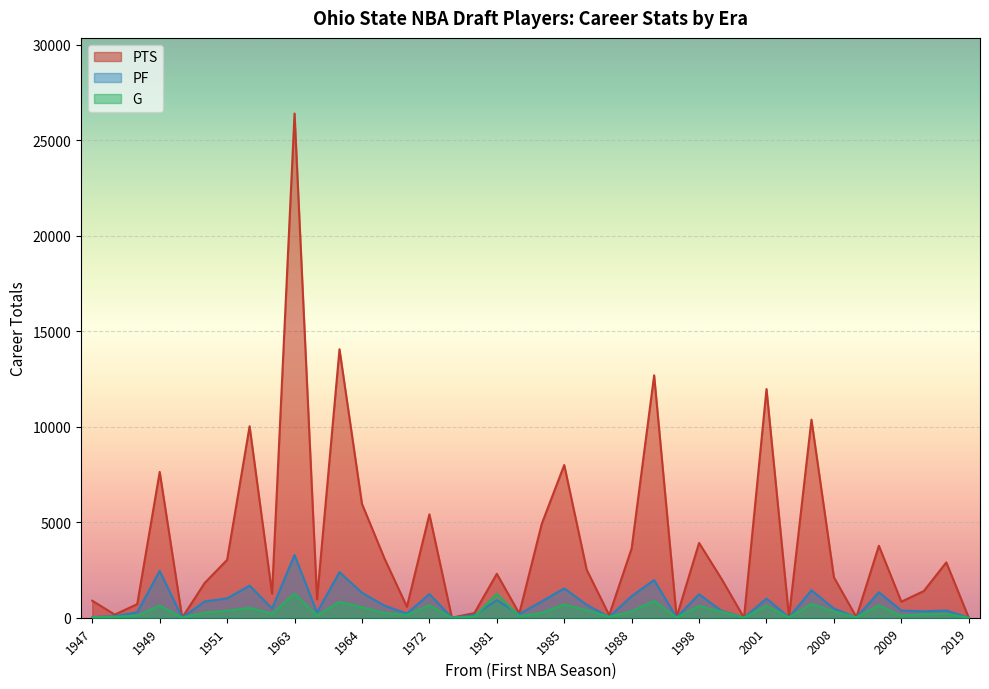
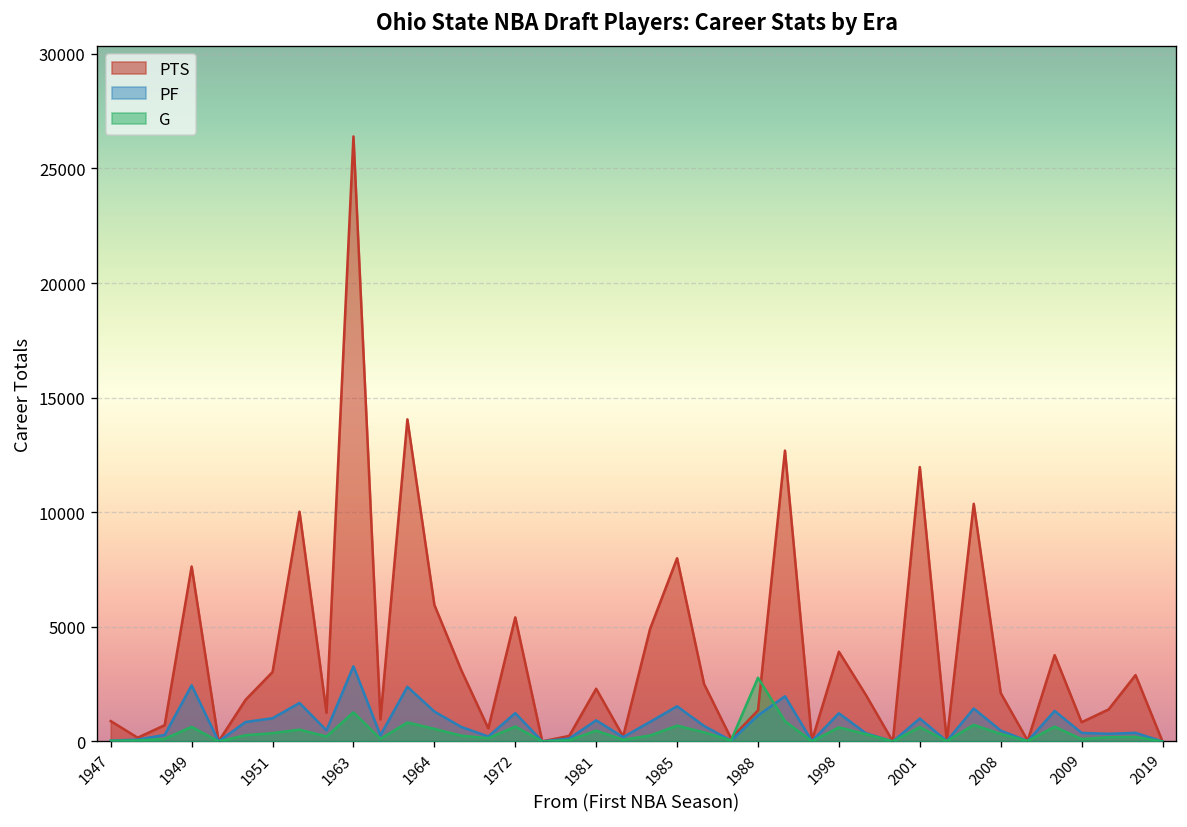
  {
    "PTS": {
      "1947": 900,
      "1981": 2300,
-     "1988": 3600,
+     "1988": 1400,
      "1998": 3900
    },
    "PF": {
      "1981": 900,
      "1988": 1100,
      "1998": 1200
    },
    "G": {
-     "1981": 1300,
-     "1988": 300,
+     "1981": 500,
+     "1988": 2800,
      "1998": 600
    }
  }
